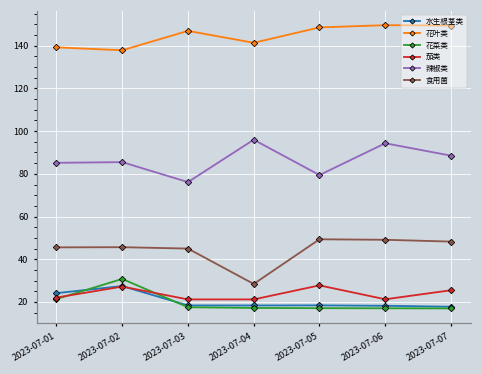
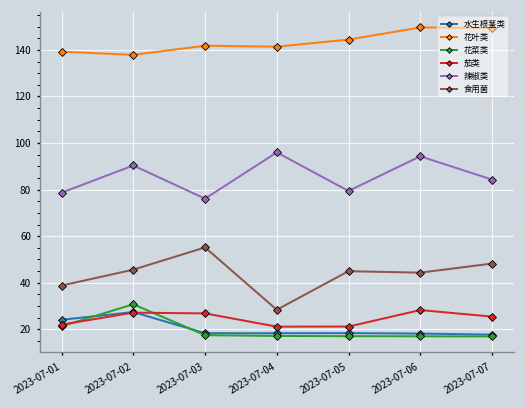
  {
    "水生根茎类": {
      "2023-07-01": 24
    },
    "花叶类": {
      "2023-07-01": 139,
      "2023-07-02": 138,
-     "2023-07-03": 147,
+     "2023-07-03": 142,
      "2023-07-04": 141,
-     "2023-07-05": 149,
+     "2023-07-05": 144,
      "2023-07-06": 150
    },
    "花菜类": {
      "2023-07-02": 31
    },
    "茄类": {
-     "2023-07-03": 21,
+     "2023-07-03": 27,
      "2023-07-04": 21,
-     "2023-07-05": 28,
-     "2023-07-06": 21,
+     "2023-07-05": 21,
+     "2023-07-06": 28,
      "2023-07-07": 25
    },
    "辣椒类": {
-     "2023-07-01": 85,
-     "2023-07-02": 85,
+     "2023-07-01": 79,
+     "2023-07-02": 90,
      "2023-07-03": 76,
      "2023-07-04": 96,
      "2023-07-05": 79,
      "2023-07-06": 94,
-     "2023-07-07": 89
+     "2023-07-07": 84
    },
    "食用菌": {
-     "2023-07-01": 46,
+     "2023-07-01": 39,
      "2023-07-02": 46,
-     "2023-07-03": 45,
+     "2023-07-03": 55,
      "2023-07-04": 28,
-     "2023-07-05": 49,
-     "2023-07-06": 49,
+     "2023-07-05": 45,
+     "2023-07-06": 44,
      "2023-07-07": 48
    }
  }
